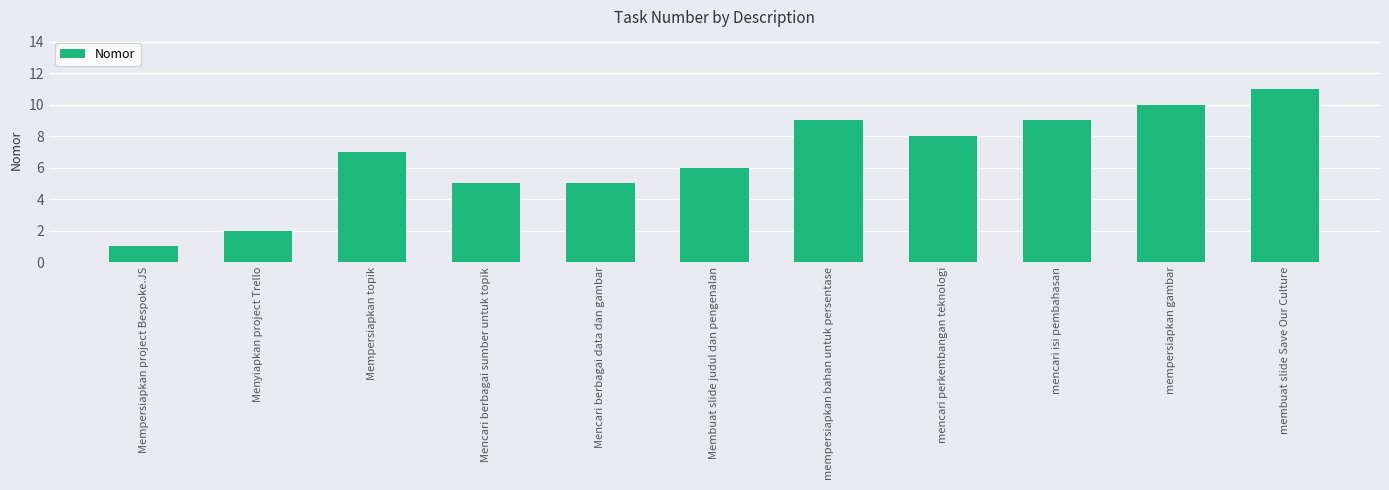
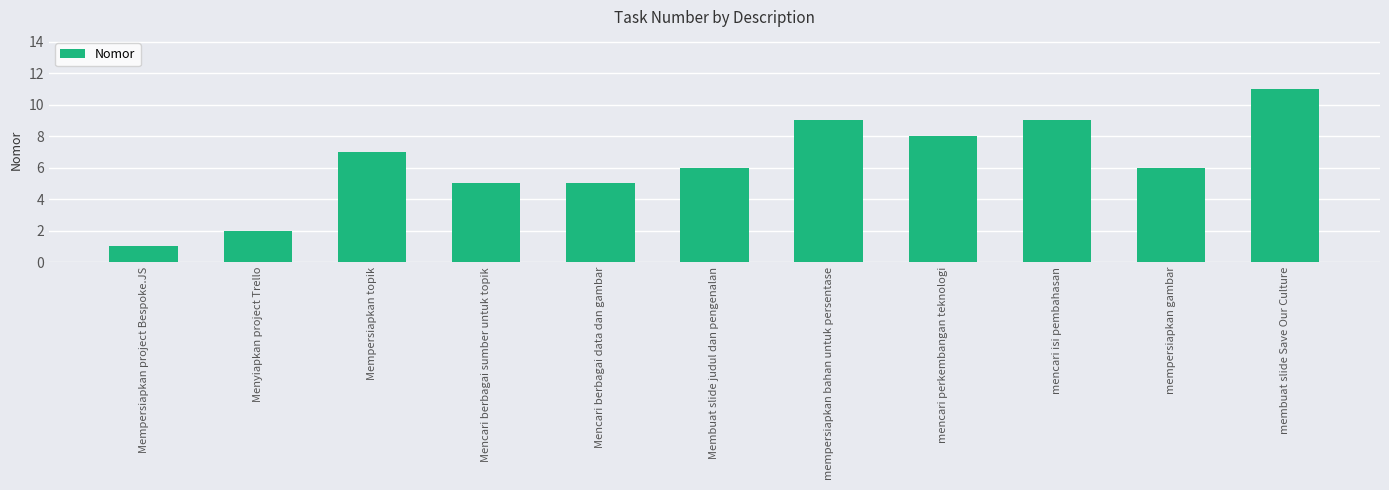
  {
    "Mempersiapkan project Bespoke.JS": 1,
    "Menyiapkan project Trello": 2,
    "Mempersiapkan topik": 7,
    "Mencari berbagai sumber untuk topik": 5,
    "Mencari berbagai data dan gambar": 5,
    "Membuat slide judul dan pengenalan": 6,
    "mempersiapkan bahan untuk persentase": 9,
    "mencari perkembangan teknologi": 8,
    "mencari isi pembahasan": 9,
-   "mempersiapkan gambar": 10,
+   "mempersiapkan gambar": 6,
    "membuat slide Save Our Culture": 11
  }
